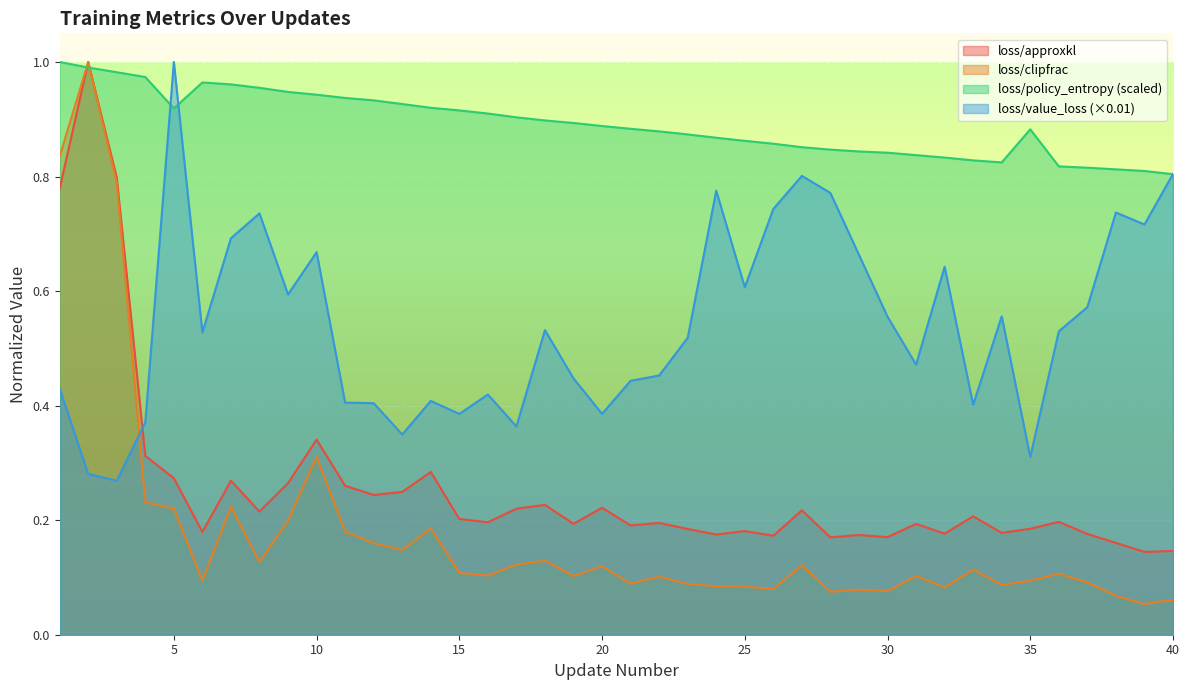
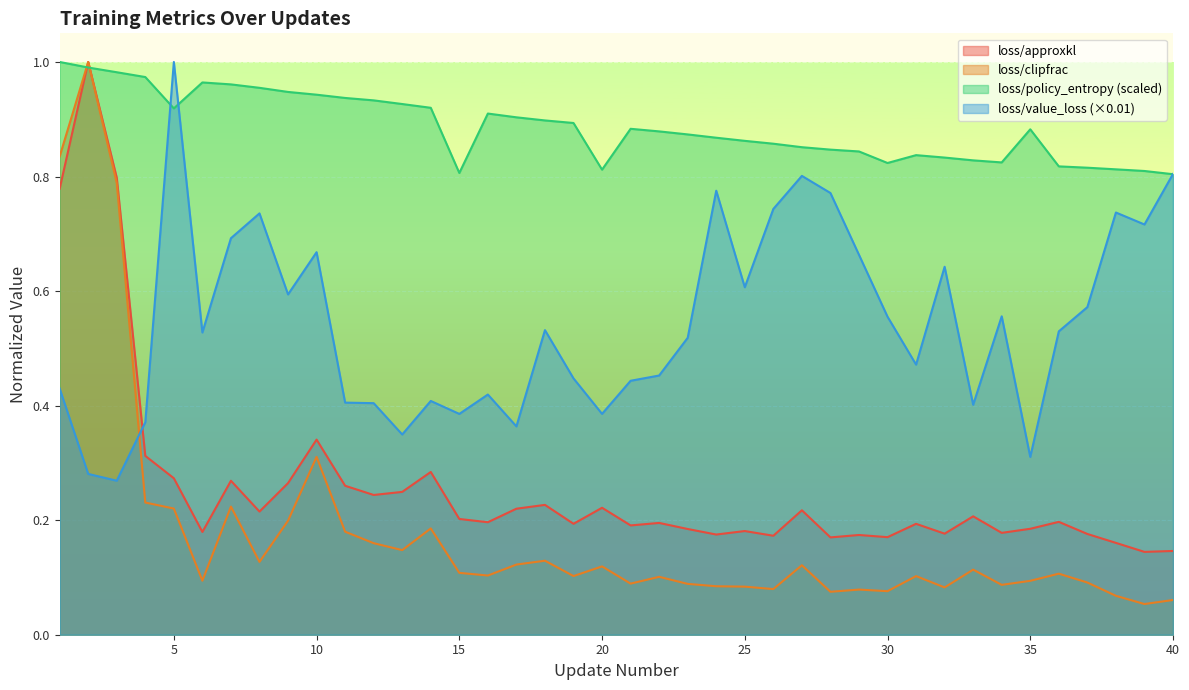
  {
    "loss/policy_entropy (scaled)": {
      "5": 0.92,
      "10": 0.94,
-     "15": 0.92,
-     "20": 0.89,
+     "15": 0.81,
+     "20": 0.81,
      "25": 0.86,
-     "30": 0.84,
+     "30": 0.82,
      "35": 0.88
    },
    "loss/value_loss (×0.01)": {
      "5": 1.00,
      "10": 0.67,
      "15": 0.39,
      "20": 0.39,
      "25": 0.61,
      "30": 0.56,
      "35": 0.31
    }
  }
